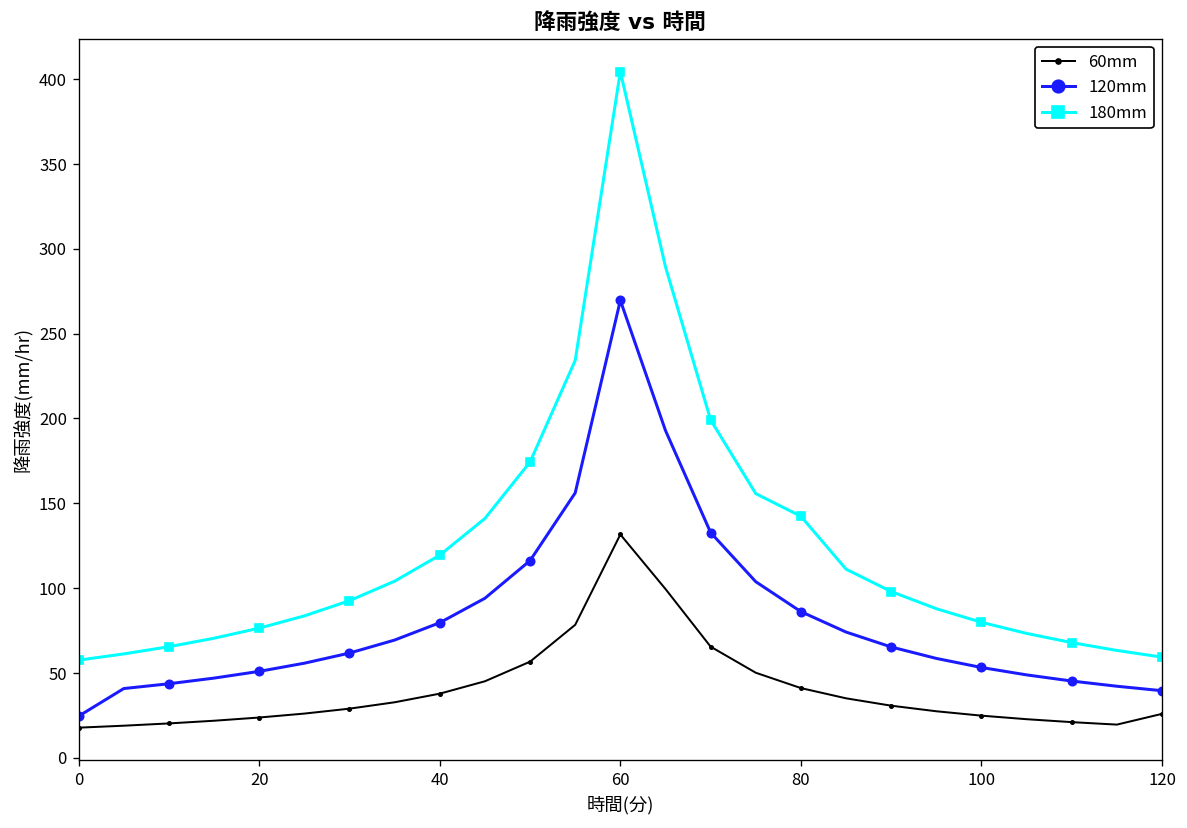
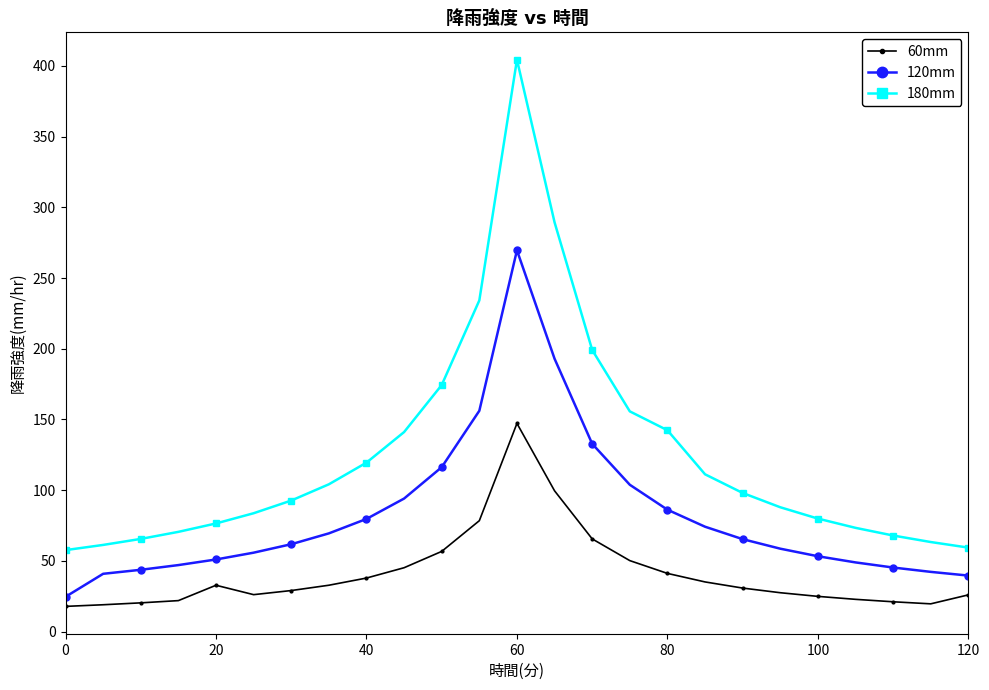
  {
    "60mm": {
      "0": 18,
-     "20": 24,
+     "20": 33,
      "40": 38,
-     "60": 132,
+     "60": 147,
      "80": 41,
      "100": 25,
      "120": 26
    },
    "120mm": {
      "0": 25,
      "20": 51,
      "40": 80,
      "60": 270,
      "80": 86,
      "100": 53,
      "120": 40
    },
    "180mm": {
      "0": 58,
      "20": 76,
      "40": 119,
      "60": 404,
      "80": 142,
      "100": 80,
      "120": 59
    }
  }
